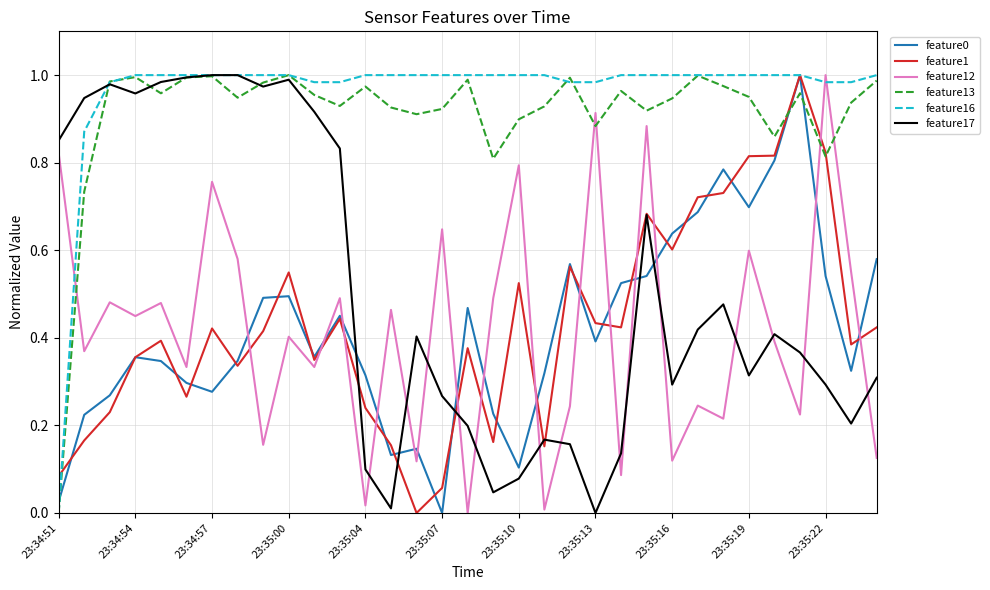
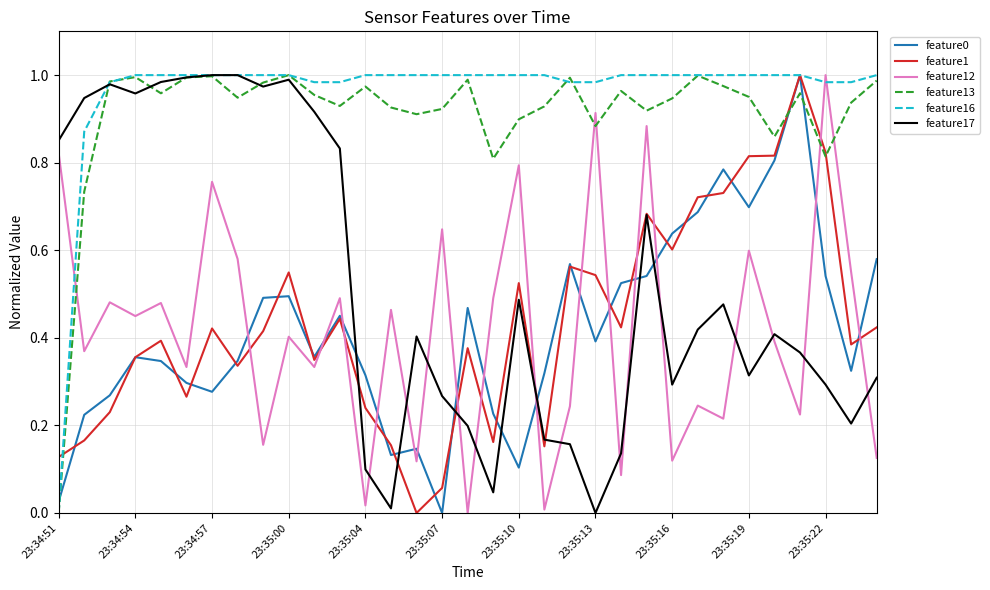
  {
    "feature0": {
      "23:34:51": 0.03,
      "23:34:57": 0.28,
      "23:35:00": 0.50,
      "23:35:04": 0.31,
      "23:35:07": 0.00,
      "23:35:10": 0.10,
      "23:35:13": 0.39,
      "23:35:16": 0.64,
      "23:35:19": 0.70,
      "23:35:22": 0.54
    },
    "feature1": {
-     "23:34:51": 0.08,
+     "23:34:51": 0.13,
      "23:34:57": 0.42,
      "23:35:00": 0.55,
      "23:35:04": 0.24,
      "23:35:07": 0.06,
      "23:35:10": 0.52,
-     "23:35:13": 0.43,
+     "23:35:13": 0.54,
      "23:35:16": 0.60,
      "23:35:19": 0.81,
      "23:35:22": 0.82
    },
    "feature12": {
      "23:34:51": 0.82,
      "23:34:54": 0.45,
      "23:34:57": 0.76,
      "23:35:00": 0.40,
      "23:35:04": 0.02,
      "23:35:07": 0.65,
      "23:35:10": 0.79,
      "23:35:13": 0.91,
      "23:35:16": 0.12,
      "23:35:19": 0.60,
      "23:35:22": 1.00
    },
    "feature13": {
      "23:35:04": 0.97,
      "23:35:07": 0.92,
      "23:35:10": 0.90,
      "23:35:13": 0.88,
      "23:35:16": 0.95,
      "23:35:19": 0.95,
      "23:35:22": 0.81
    },
    "feature16": {
      "23:35:04": 1.00,
      "23:35:07": 1.00,
      "23:35:10": 1.00,
      "23:35:13": 0.98,
      "23:35:16": 1.00,
      "23:35:19": 1.00,
      "23:35:22": 0.98
    },
    "feature17": {
      "23:34:51": 0.85,
      "23:34:54": 0.96,
      "23:35:00": 0.99,
      "23:35:04": 0.10,
      "23:35:07": 0.27,
-     "23:35:10": 0.08,
+     "23:35:10": 0.49,
      "23:35:13": 0.00,
      "23:35:16": 0.29,
      "23:35:19": 0.31,
      "23:35:22": 0.29
    }
  }
